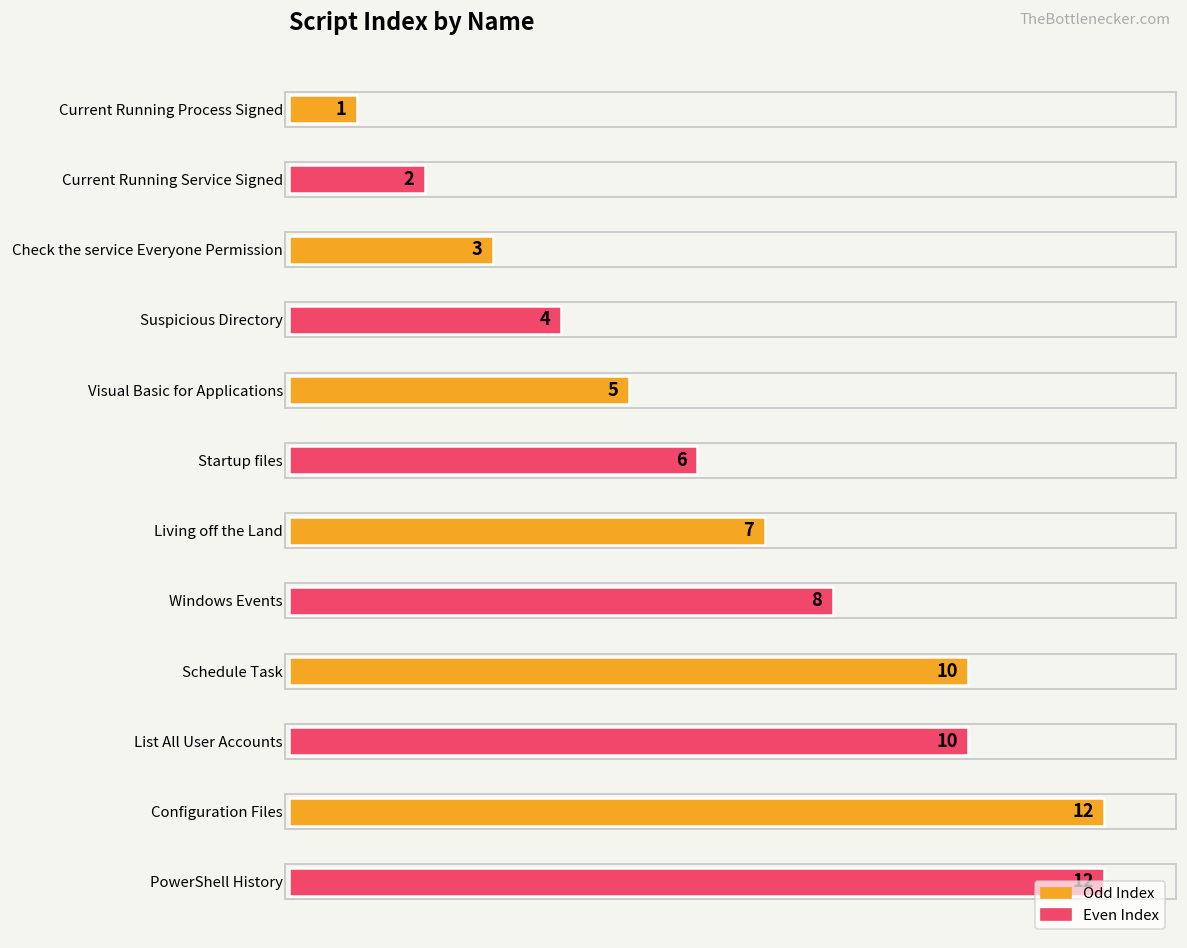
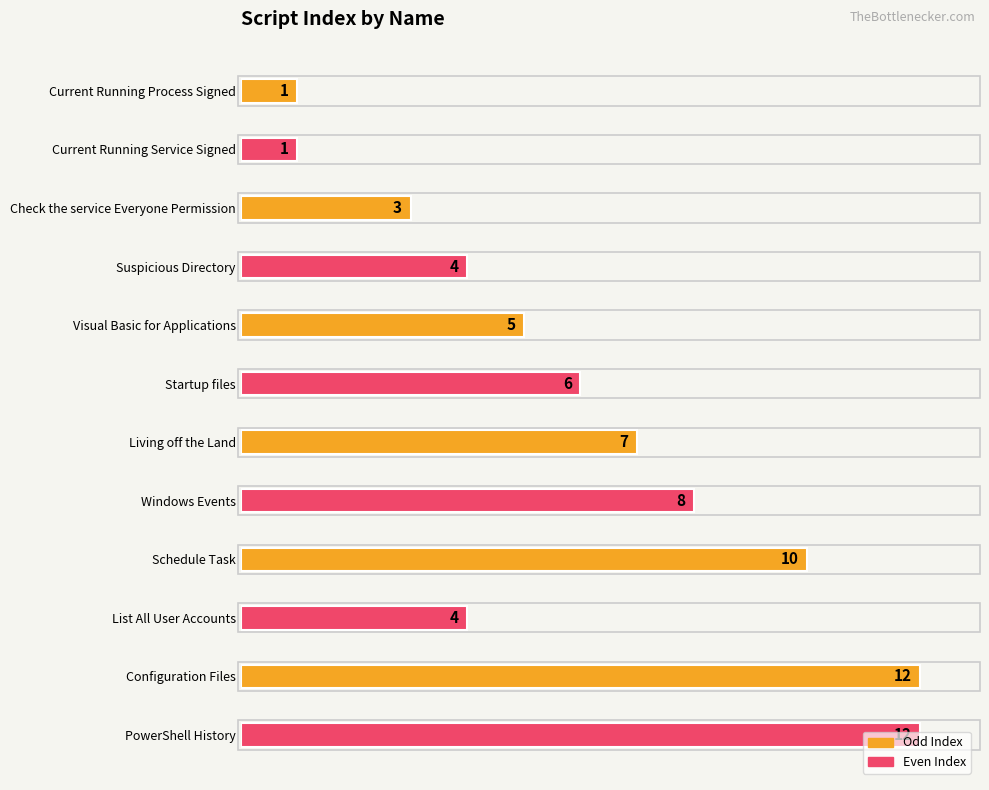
  {
    "Current Running Process Signed": 1,
-   "Current Running Service Signed": 2,
+   "Current Running Service Signed": 1,
    "Check the service Everyone Permission": 3,
    "Suspicious Directory": 4,
    "Visual Basic for Applications": 5,
    "Startup files": 6,
    "Living off the Land": 7,
    "Windows Events": 8,
    "Schedule Task": 10,
-   "List All User Accounts": 10,
+   "List All User Accounts": 4,
    "Configuration Files": 12
  }
